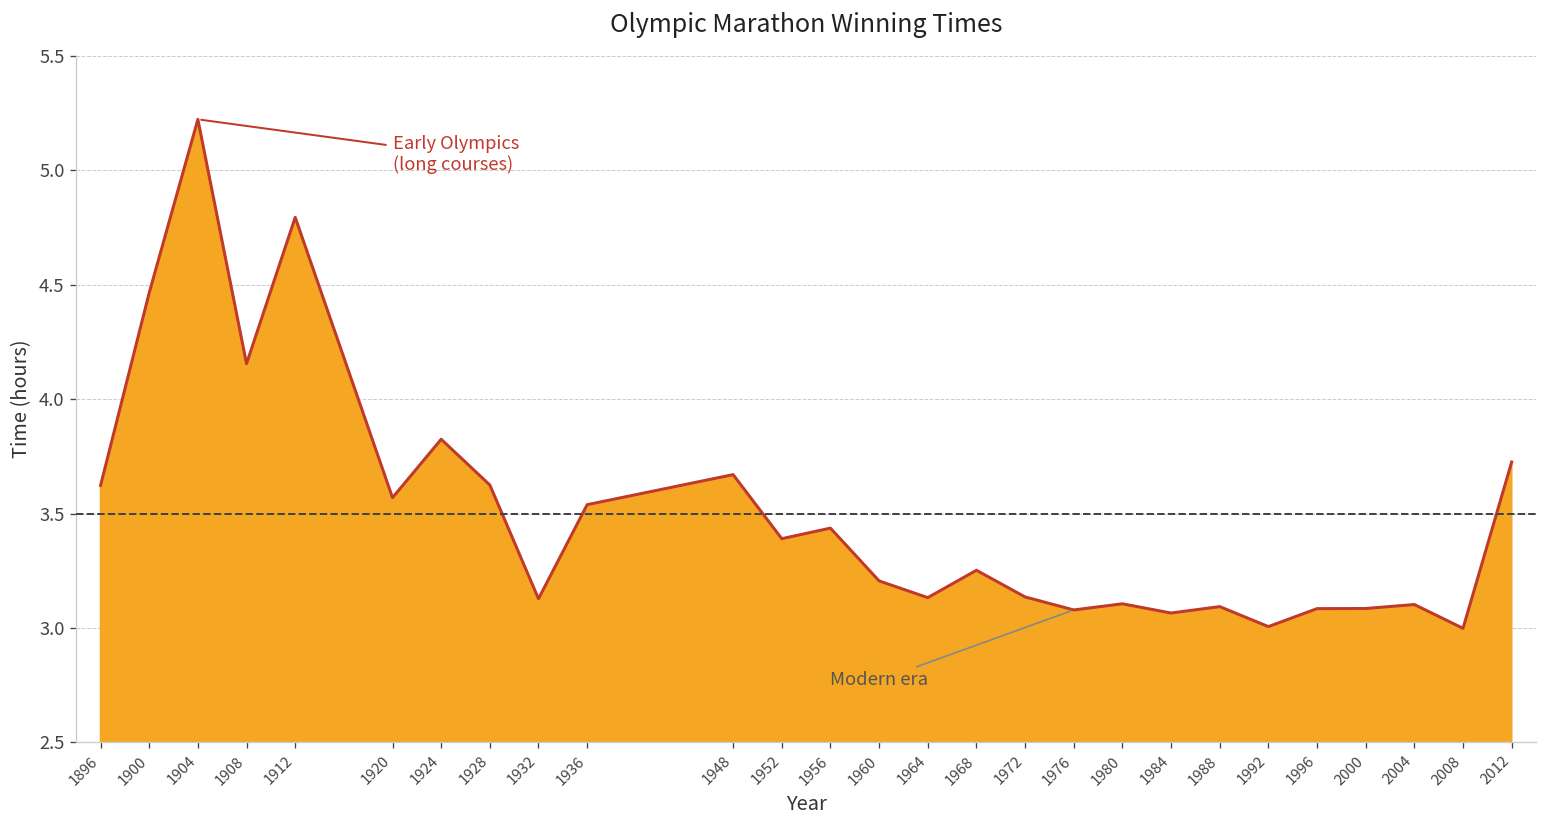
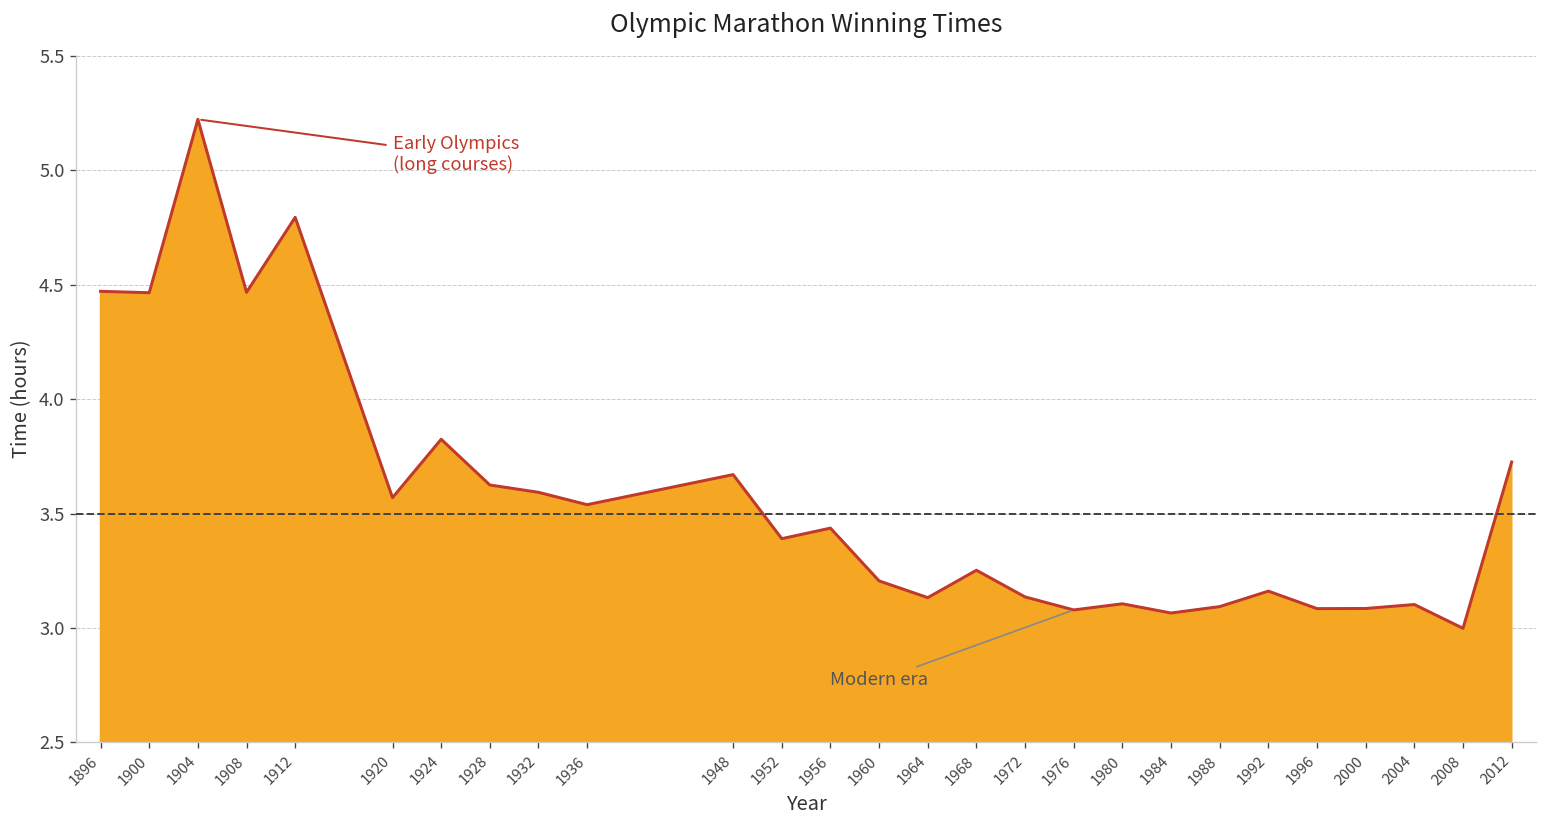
  {
-   "1896": 3.62,
+   "1896": 4.47,
    "1900": 4.46,
    "1904": 5.22,
-   "1908": 4.15,
+   "1908": 4.47,
    "1912": 4.79,
    "1920": 3.57,
    "1924": 3.82,
    "1928": 3.62,
-   "1932": 3.13,
+   "1932": 3.59,
    "1936": 3.54,
    "1948": 3.67,
    "1952": 3.39,
    "1956": 3.44,
    "1960": 3.21,
    "1964": 3.13,
    "1968": 3.25,
    "1972": 3.14,
    "1976": 3.08,
    "1980": 3.11,
    "1984": 3.07,
    "1988": 3.09,
-   "1992": 3.01,
+   "1992": 3.16,
    "1996": 3.08,
    "2000": 3.09,
    "2004": 3.10,
    "2008": 3.00,
    "2012": 3.73
  }
